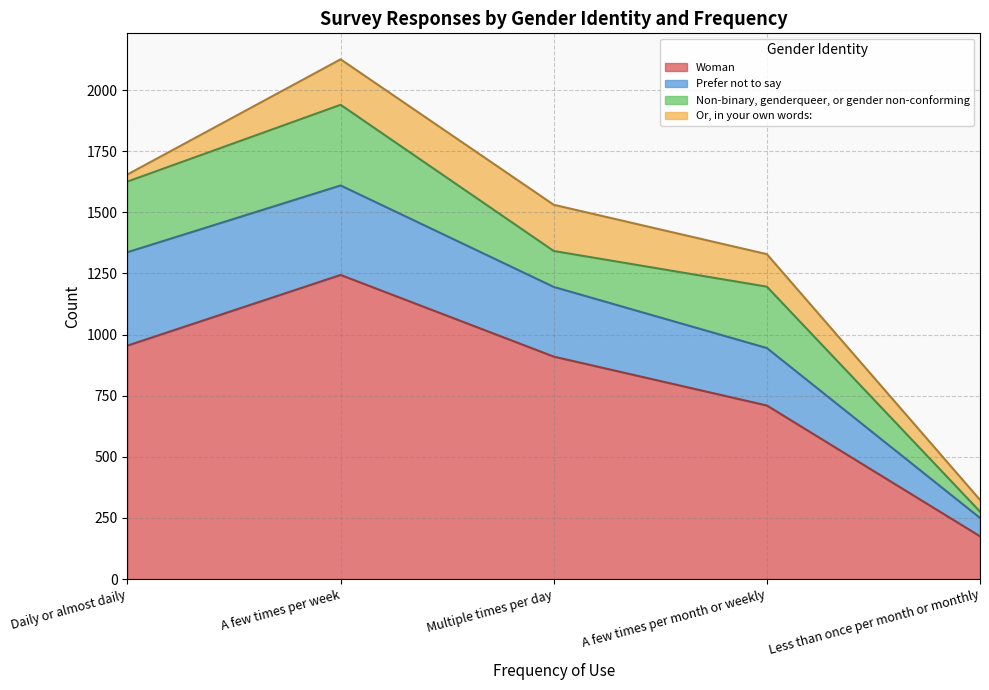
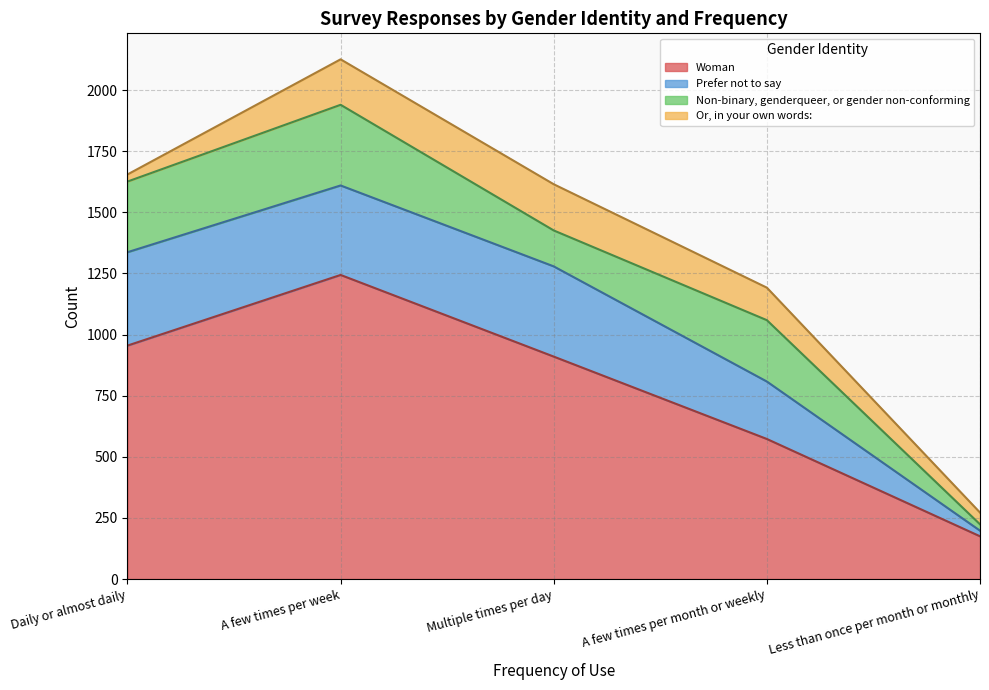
  {
    "Woman": {
      "Daily or almost daily": 960,
      "A few times per week": 1240,
      "Multiple times per day": 910,
-     "A few times per month or weekly": 710,
+     "A few times per month or weekly": 570,
      "Less than once per month or monthly": 180
    },
    "Prefer not to say": {
      "Daily or almost daily": 380,
      "A few times per week": 370,
-     "Multiple times per day": 290,
+     "Multiple times per day": 370,
      "A few times per month or weekly": 240,
-     "Less than once per month or monthly": 80
+     "Less than once per month or monthly": 20
    },
    "Non-binary, genderqueer, or gender non-conforming": {
      "Daily or almost daily": 290,
      "A few times per week": 330,
      "Multiple times per day": 150,
      "A few times per month or weekly": 250,
      "Less than once per month or monthly": 30
    },
    "Or, in your own words:": {
      "Daily or almost daily": 30,
      "A few times per week": 190,
      "Multiple times per day": 190,
      "A few times per month or weekly": 130,
      "Less than once per month or monthly": 50
    }
  }
